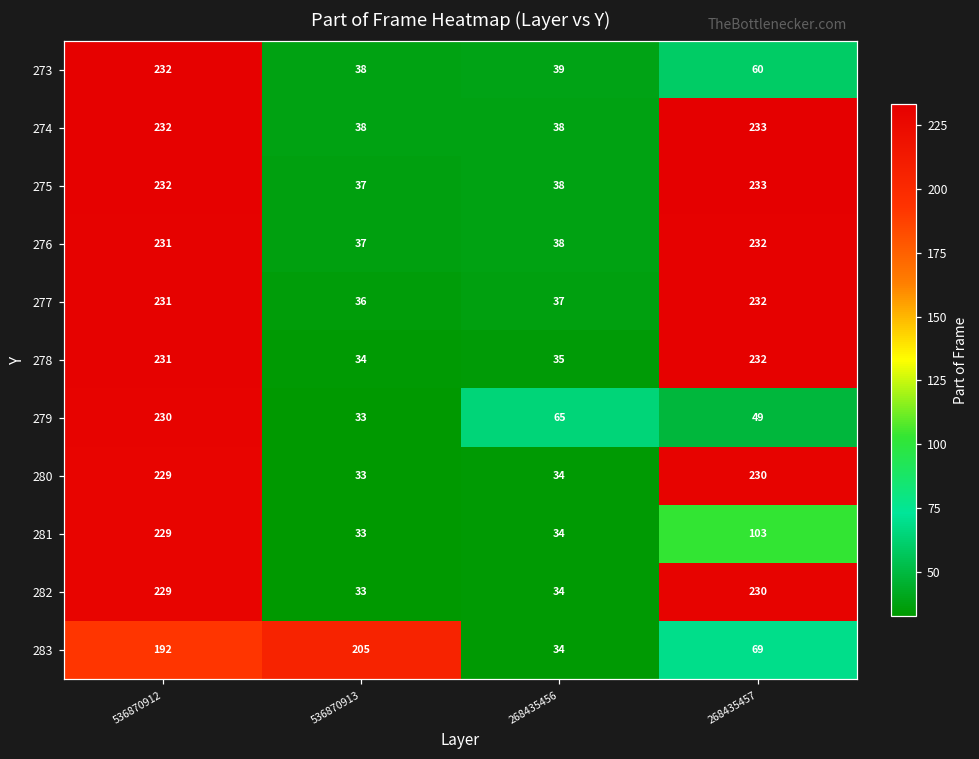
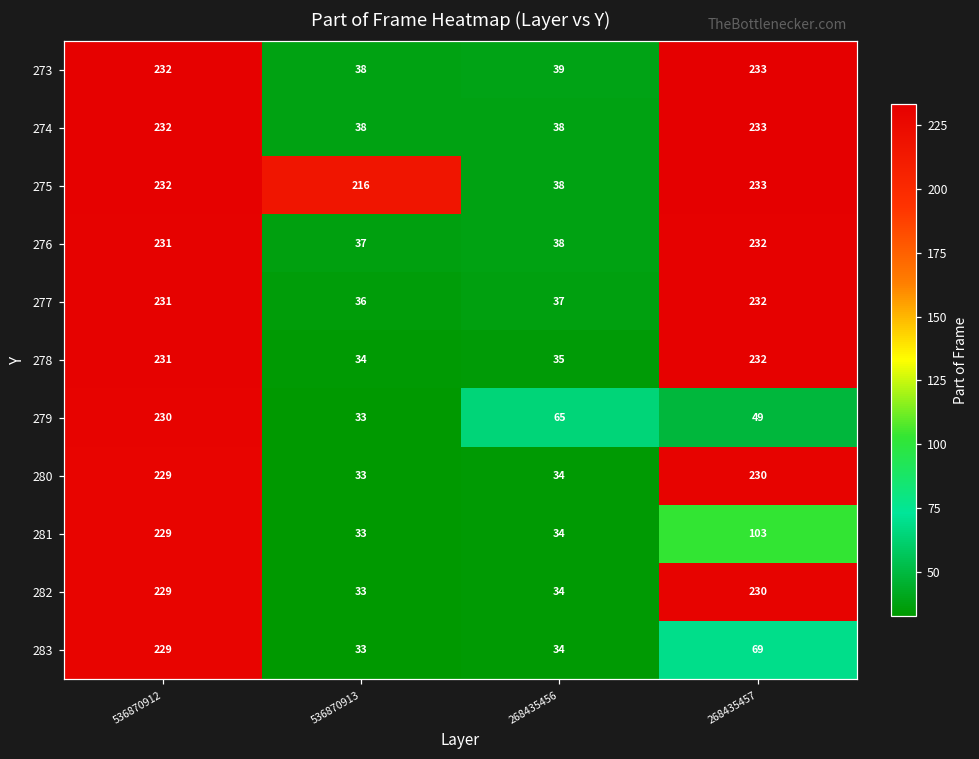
  {
    "273": {
      "536870912": 232,
      "536870913": 38,
      "268435456": 39,
-     "268435457": 60
+     "268435457": 233
    },
    "274": {
      "536870912": 232,
      "536870913": 38,
      "268435456": 38,
      "268435457": 233
    },
    "275": {
      "536870912": 232,
-     "536870913": 37,
+     "536870913": 216,
      "268435456": 38,
      "268435457": 233
    },
    "276": {
      "536870912": 231,
      "536870913": 37,
      "268435456": 38,
      "268435457": 232
    },
    "277": {
      "536870912": 231,
      "536870913": 36,
      "268435456": 37,
      "268435457": 232
    },
    "278": {
      "536870912": 231,
      "536870913": 34,
      "268435456": 35,
      "268435457": 232
    },
    "279": {
      "536870912": 230,
      "536870913": 33,
      "268435456": 65,
      "268435457": 49
    },
    "280": {
      "536870912": 229,
      "536870913": 33,
      "268435456": 34,
      "268435457": 230
    },
    "281": {
      "536870912": 229,
      "536870913": 33,
      "268435456": 34,
      "268435457": 103
    },
    "282": {
      "536870912": 229,
      "536870913": 33,
      "268435456": 34,
      "268435457": 230
    },
    "283": {
-     "536870912": 192,
-     "536870913": 205,
+     "536870912": 229,
+     "536870913": 33,
      "268435456": 34,
      "268435457": 69
    }
  }
